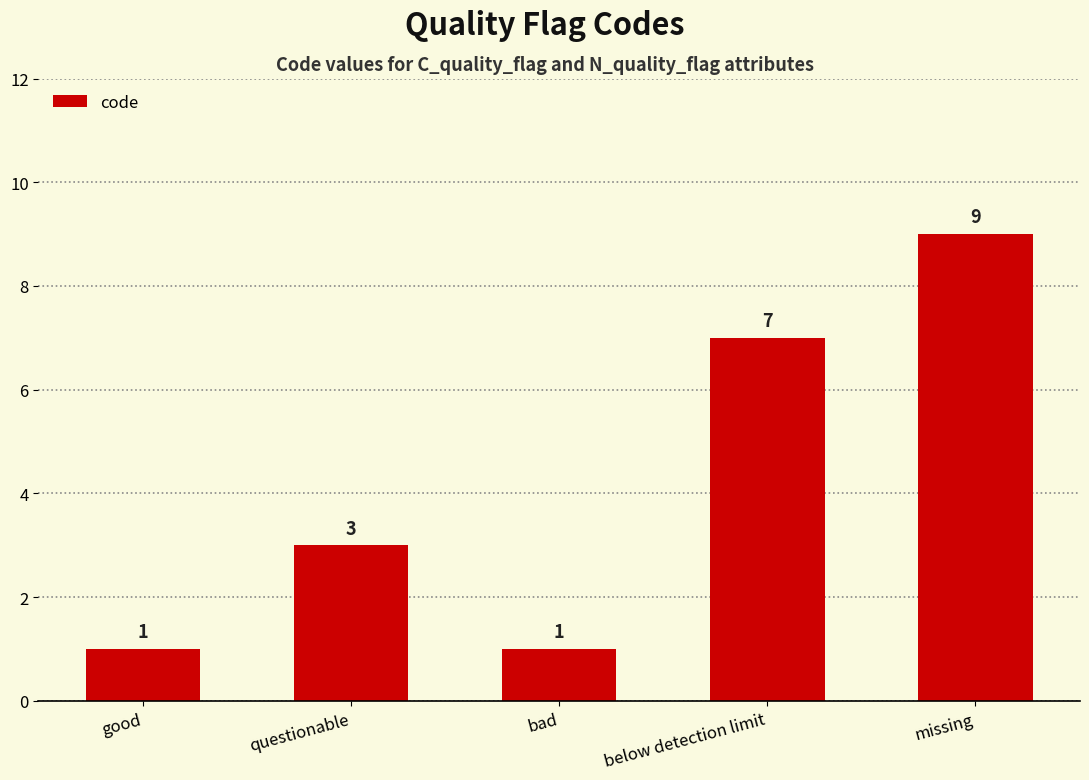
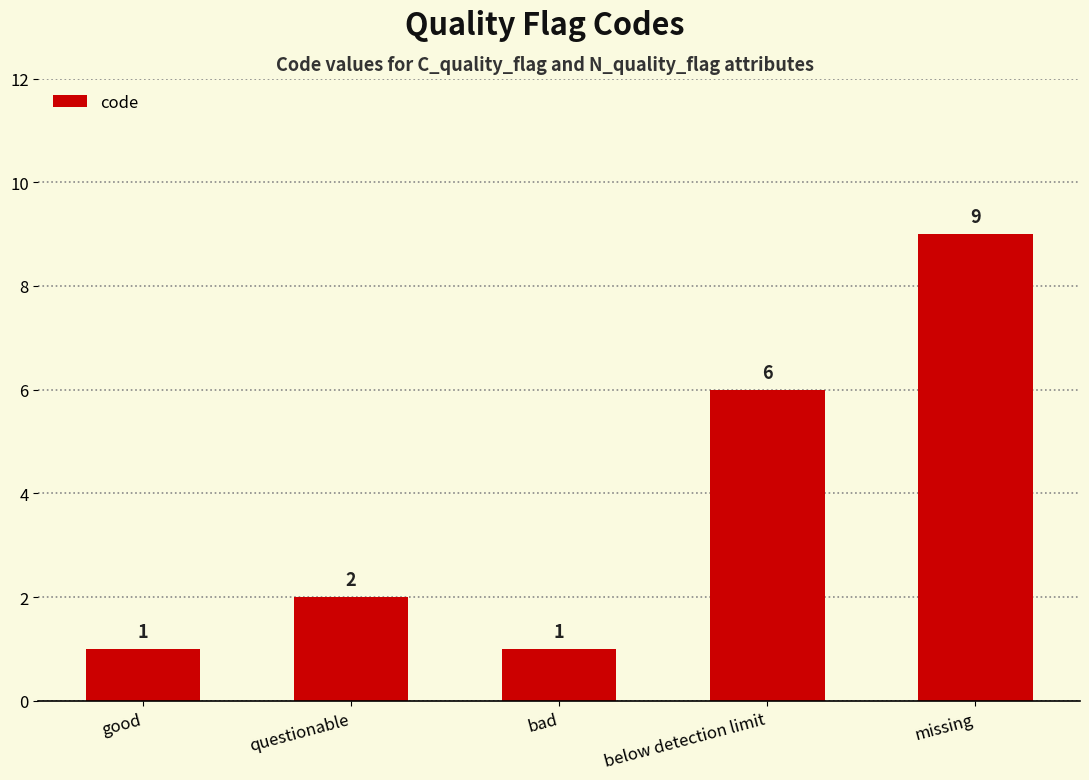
  {
    "good": 1,
-   "questionable": 3,
+   "questionable": 2,
    "bad": 1,
-   "below detection limit": 7,
+   "below detection limit": 6,
    "missing": 9
  }
